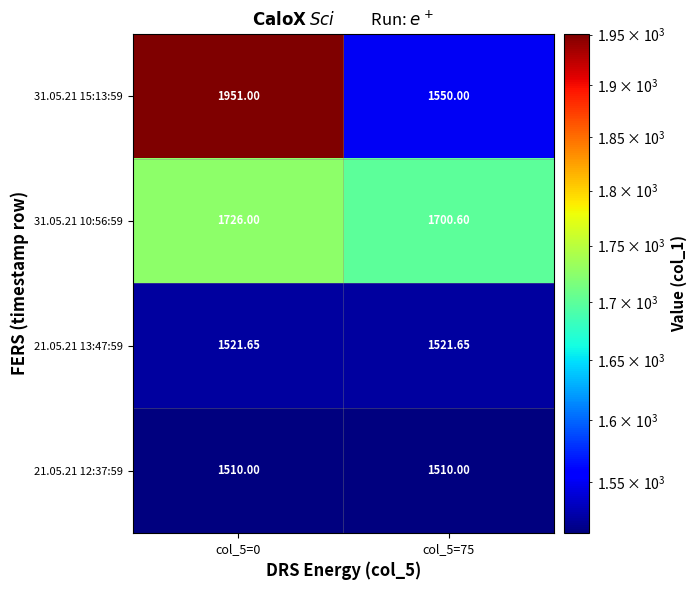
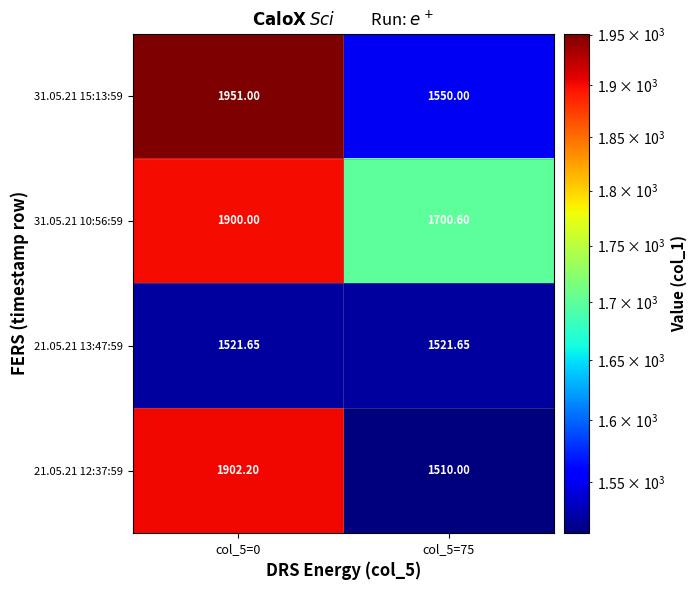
  {
    "31.05.21 15:13:59": {
      "col_5=0": 1951.00,
      "col_5=75": 1550.00
    },
    "31.05.21 10:56:59": {
-     "col_5=0": 1726.00,
+     "col_5=0": 1900.00,
      "col_5=75": 1700.60
    },
    "21.05.21 13:47:59": {
      "col_5=0": 1521.65,
      "col_5=75": 1521.65
    },
    "21.05.21 12:37:59": {
-     "col_5=0": 1510.00,
+     "col_5=0": 1902.20,
      "col_5=75": 1510.00
    }
  }
